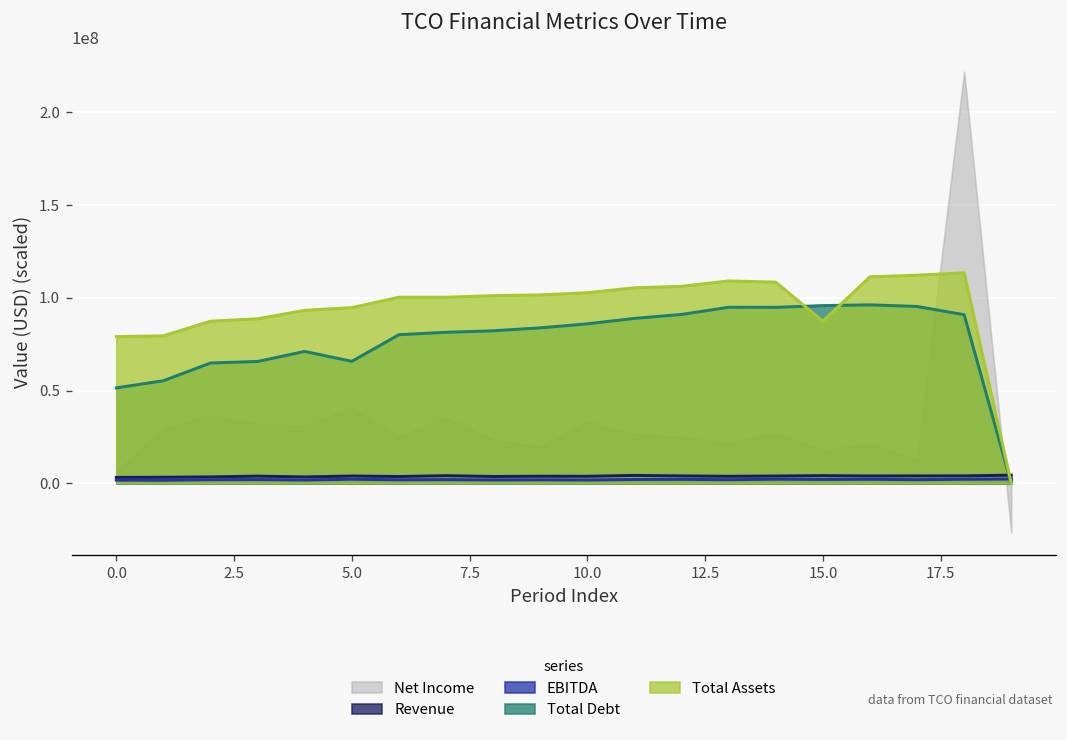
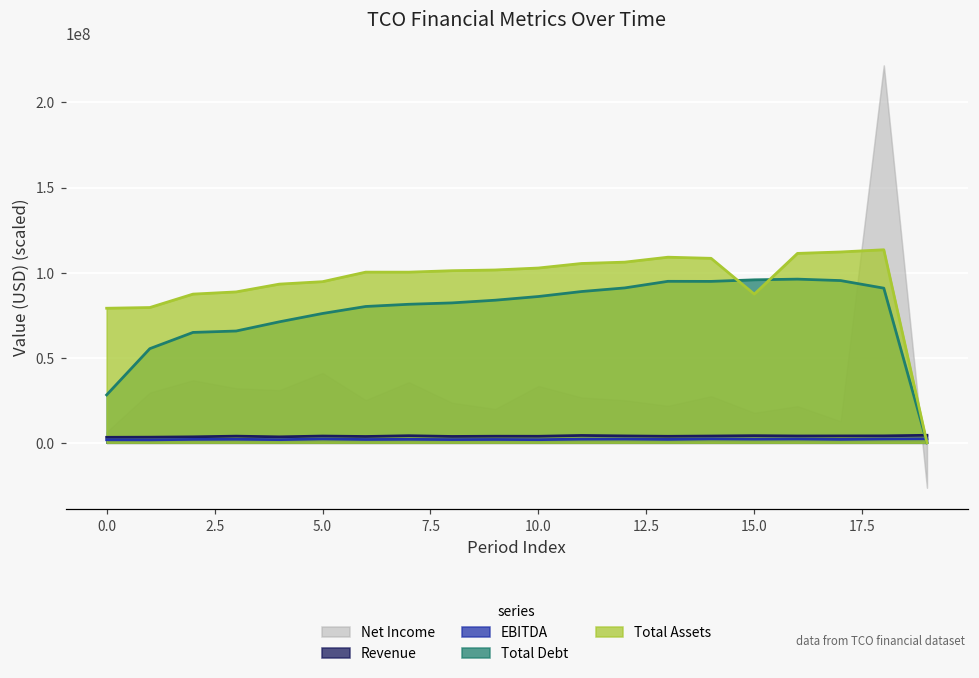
  {
    "Revenue": {
      "5.0": 4000000,
      "10.0": 4000000,
      "15.0": 4000000
    },
    "EBITDA": {
      "5.0": 2000000,
      "10.0": 2000000,
      "15.0": 2000000
    },
    "Total Debt": {
-     "0.0": 51000000,
-     "5.0": 66000000,
+     "0.0": 28000000,
+     "5.0": 76000000,
      "10.0": 86000000,
      "15.0": 96000000
    },
    "Total Assets": {
      "0.0": 79000000,
      "5.0": 95000000,
      "10.0": 103000000,
      "15.0": 87000000
    }
  }
